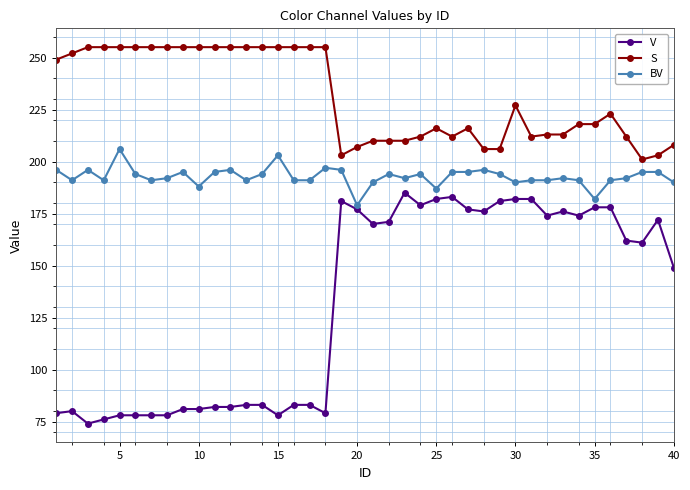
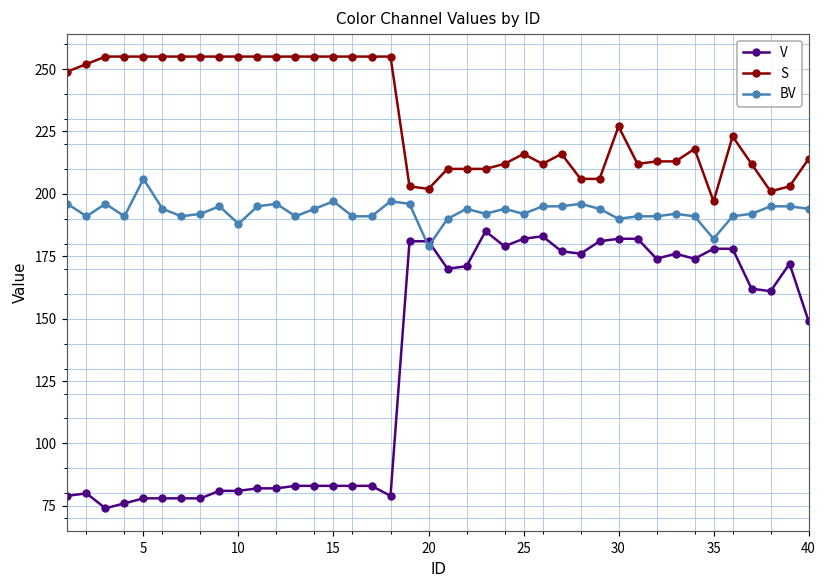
  {
    "V": {
      "5": 78,
      "10": 81,
-     "15": 78,
-     "20": 177,
+     "15": 83,
+     "20": 181,
      "25": 182,
      "30": 182,
      "35": 178,
      "40": 149
    },
    "S": {
      "5": 255,
      "10": 255,
      "15": 255,
-     "20": 207,
+     "20": 202,
      "25": 216,
      "30": 227,
-     "35": 218,
-     "40": 208
+     "35": 197,
+     "40": 214
    },
    "BV": {
      "5": 206,
      "10": 188,
-     "15": 203,
+     "15": 197,
      "20": 179,
-     "25": 187,
+     "25": 192,
      "30": 190,
      "35": 182,
-     "40": 190
+     "40": 194
    }
  }
